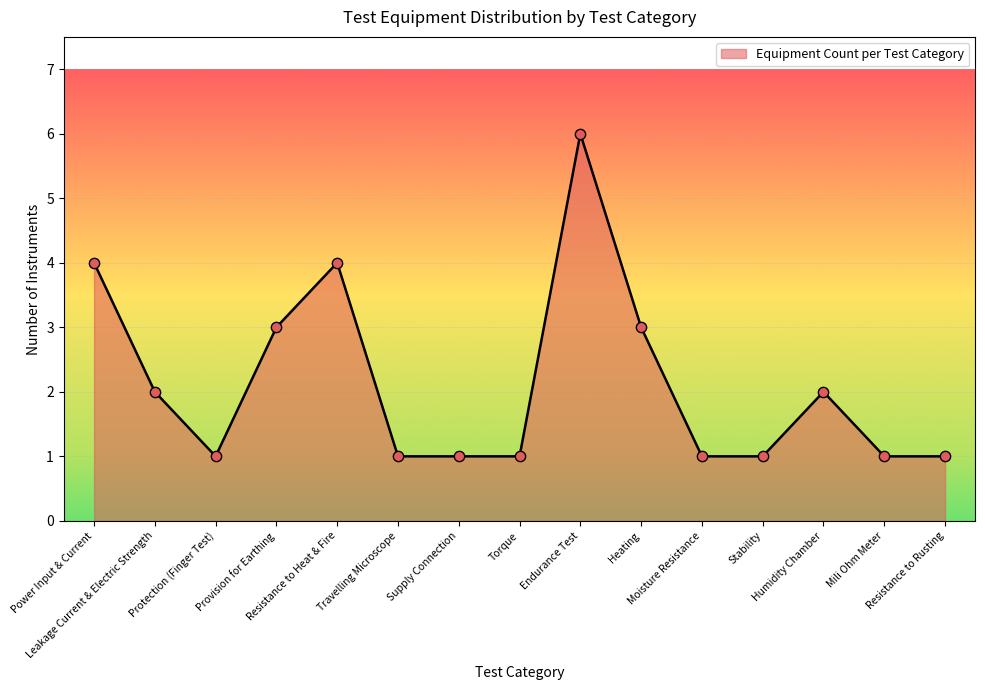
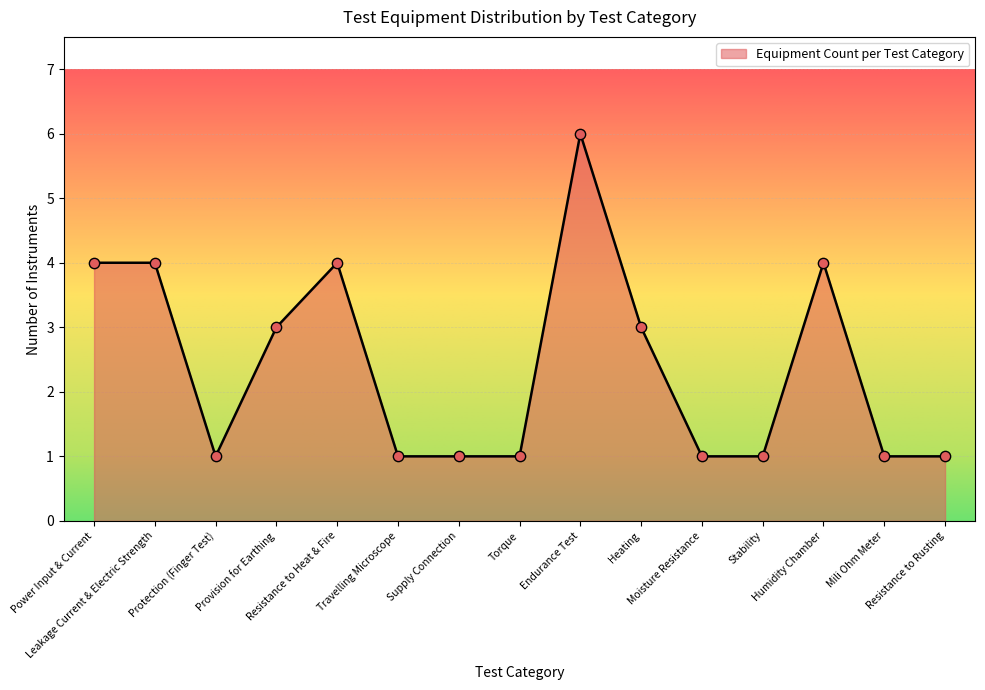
  {
    "Power Input & Current": 4,
-   "Leakage Current & Electric Strength": 2,
+   "Leakage Current & Electric Strength": 4,
    "Protection (Finger Test)": 1,
    "Provision for Earthing": 3,
    "Resistance to Heat & Fire": 4,
    "Travelling Microscope": 1,
    "Supply Connection": 1,
    "Torque": 1,
    "Endurance Test": 6,
    "Heating": 3,
    "Moisture Resistance": 1,
    "Stability": 1,
-   "Humidity Chamber": 2,
+   "Humidity Chamber": 4,
    "Mili Ohm Meter": 1,
    "Resistance to Rusting": 1
  }
